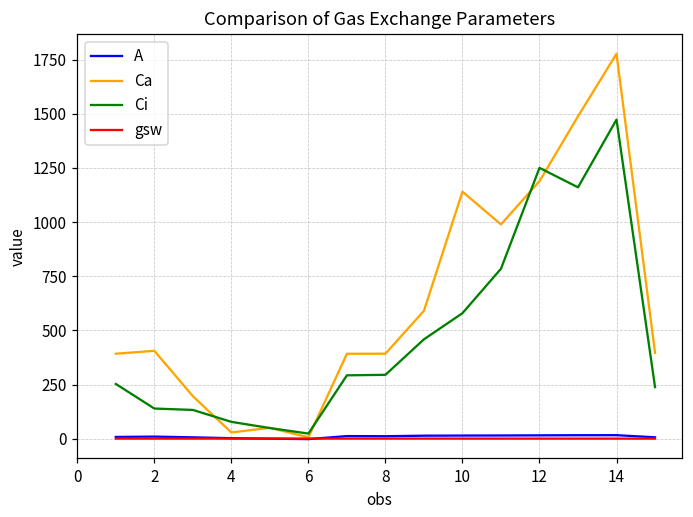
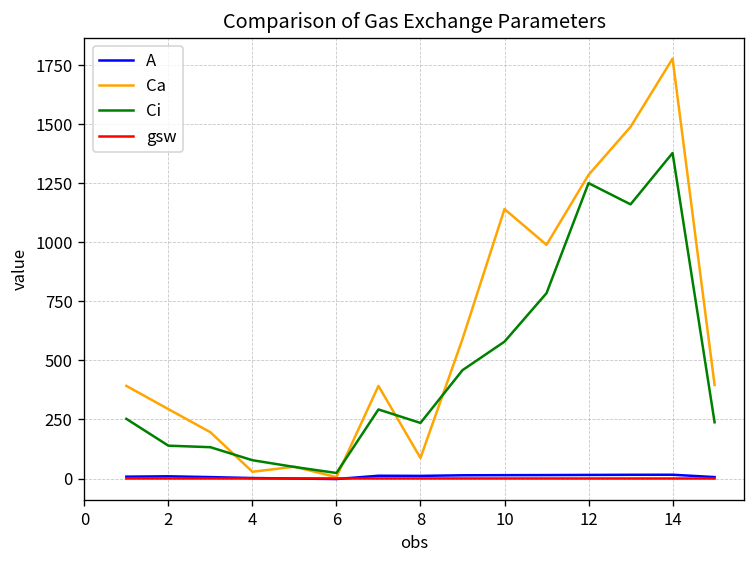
  {
    "A": {
      "10": 10,
      "12": 20,
      "14": 20
    },
    "Ca": {
-     "2": 410,
+     "2": 290,
      "4": 30,
-     "8": 390,
+     "8": 90,
      "10": 1140,
-     "12": 1190,
+     "12": 1290,
      "14": 1780
    },
    "Ci": {
      "2": 140,
      "4": 80,
      "6": 20,
-     "8": 290,
+     "8": 240,
      "10": 580,
      "12": 1250,
-     "14": 1470
+     "14": 1380
    },
    "gsw": {
      "10": 0,
      "12": 0,
      "14": 0
    }
  }
